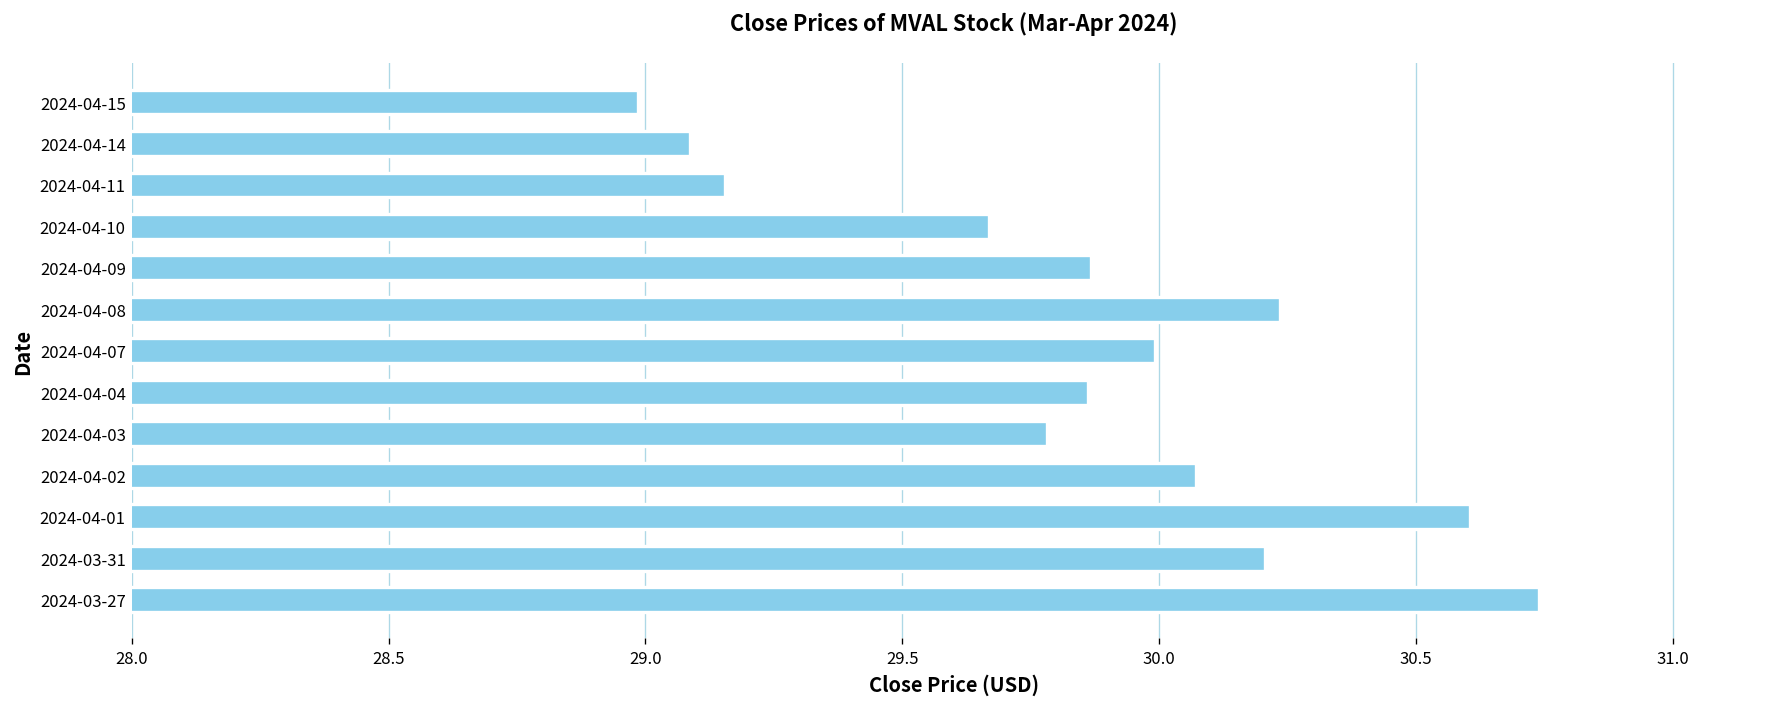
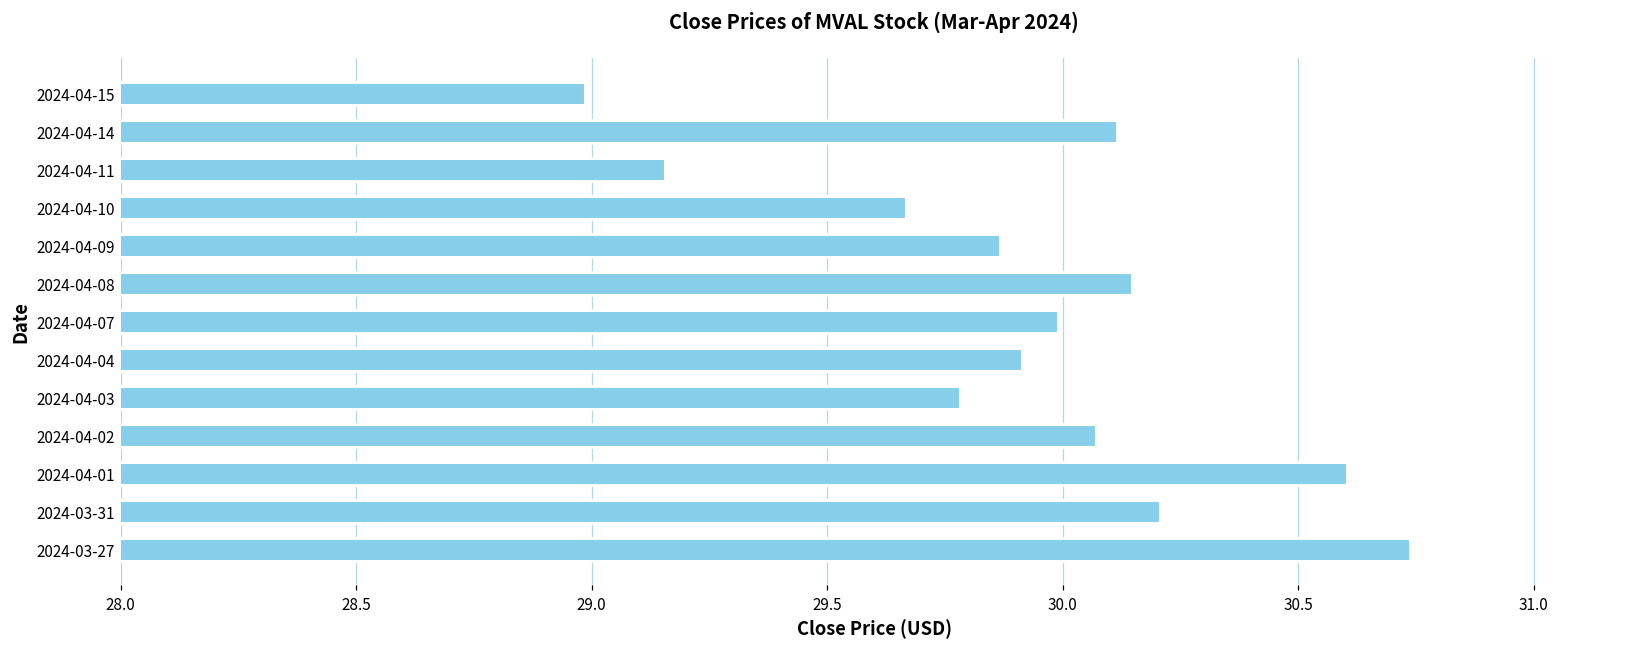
  {
    "2024-04-15": 28.99,
-   "2024-04-14": 29.09,
+   "2024-04-14": 30.12,
    "2024-04-11": 29.16,
    "2024-04-10": 29.67,
    "2024-04-09": 29.87,
-   "2024-04-08": 30.23,
+   "2024-04-08": 30.15,
    "2024-04-07": 29.99,
-   "2024-04-04": 29.86,
+   "2024-04-04": 29.91,
    "2024-04-03": 29.78,
    "2024-04-02": 30.07,
    "2024-04-01": 30.60,
    "2024-03-31": 30.21,
    "2024-03-27": 30.74
  }
